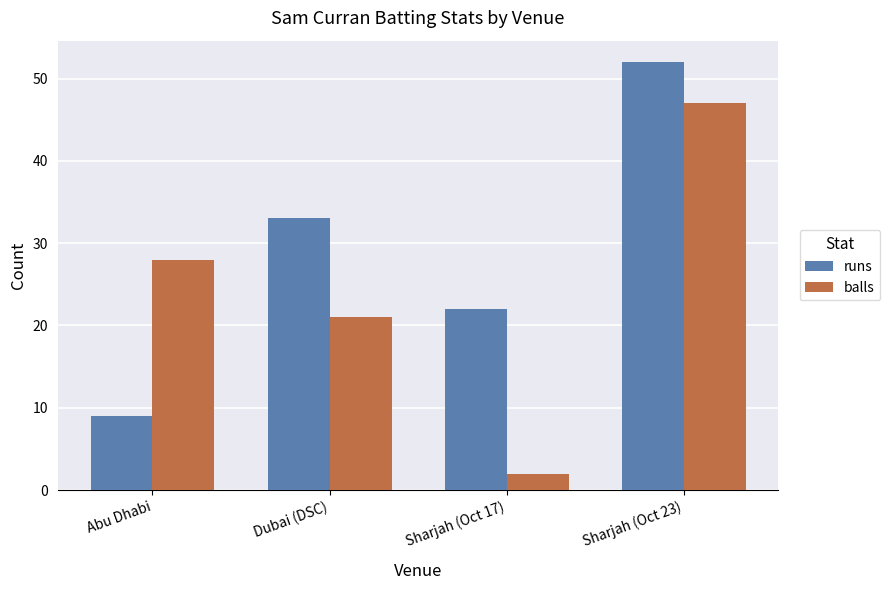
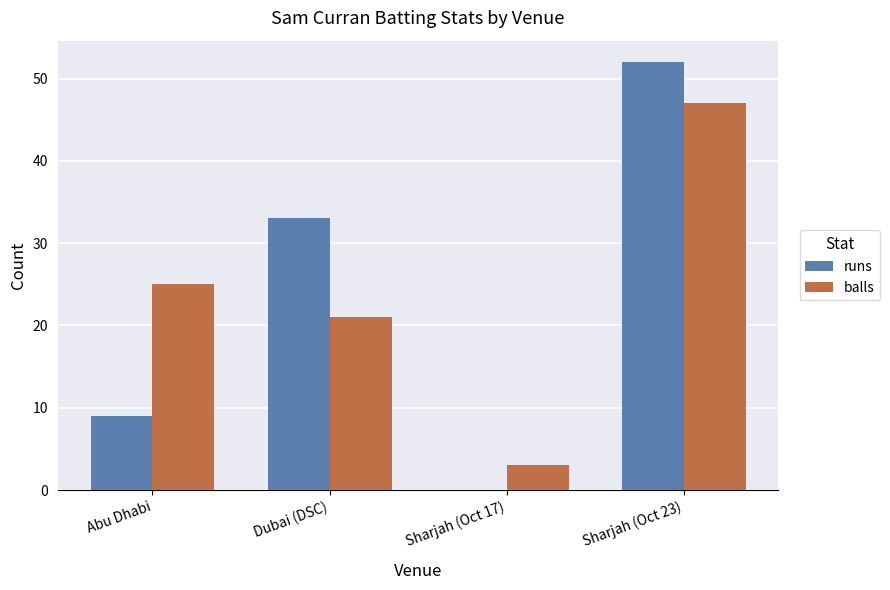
  {
    "runs": {
      "Abu Dhabi": 9,
      "Dubai (DSC)": 33,
-     "Sharjah (Oct 17)": 22,
+     "Sharjah (Oct 17)": 0,
      "Sharjah (Oct 23)": 52
    },
    "balls": {
-     "Abu Dhabi": 28,
+     "Abu Dhabi": 25,
      "Dubai (DSC)": 21,
-     "Sharjah (Oct 17)": 2,
+     "Sharjah (Oct 17)": 3,
      "Sharjah (Oct 23)": 47
    }
  }
